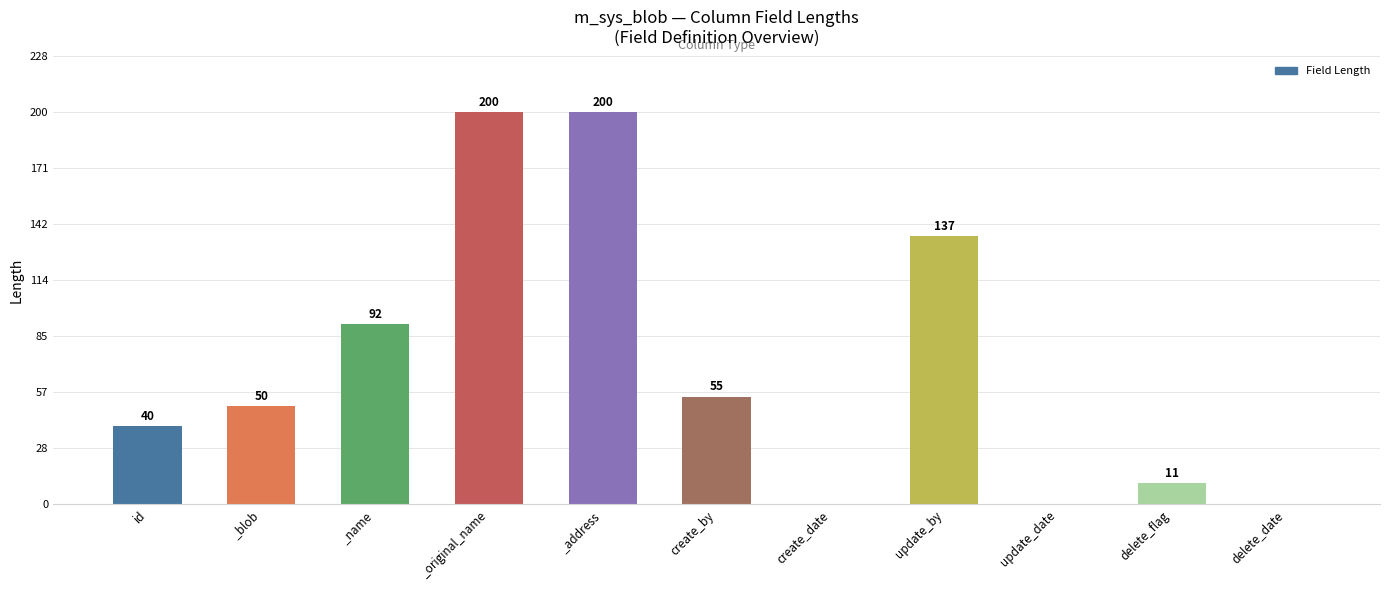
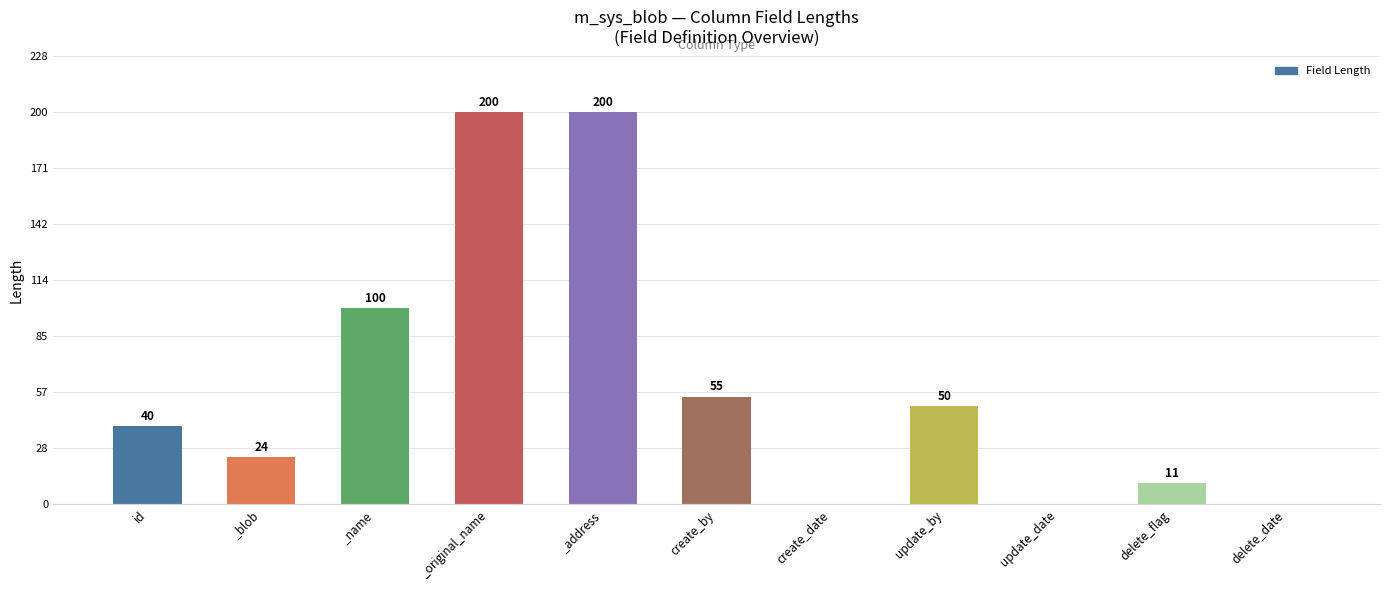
  {
-   "_blob": 50,
-   "_name": 92,
-   "update_by": 137
+   "_blob": 24,
+   "_name": 100,
+   "update_by": 50
  }
